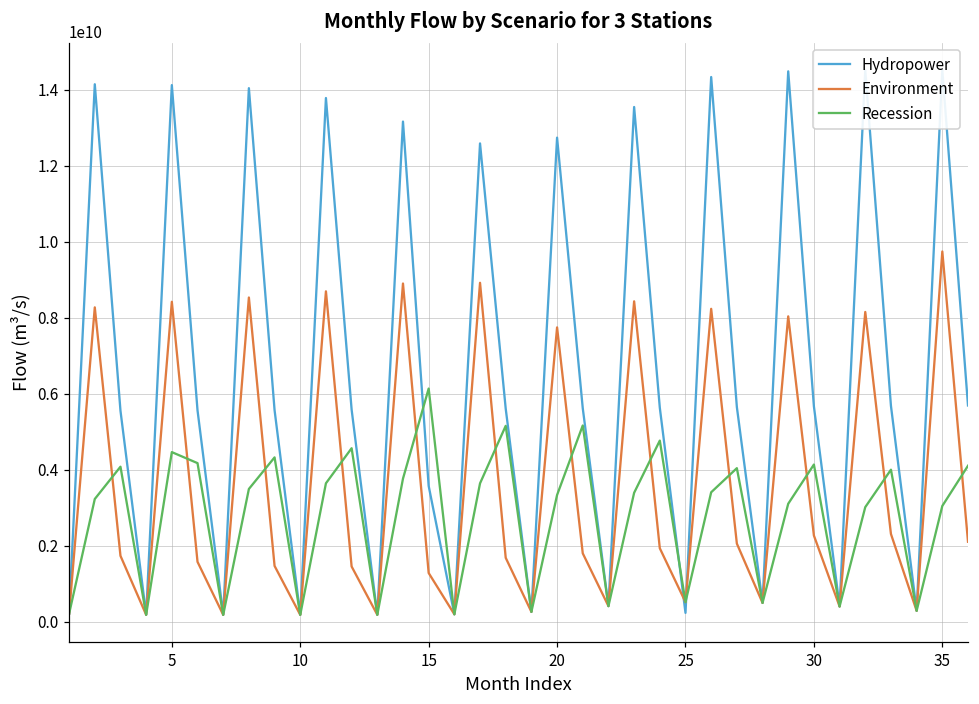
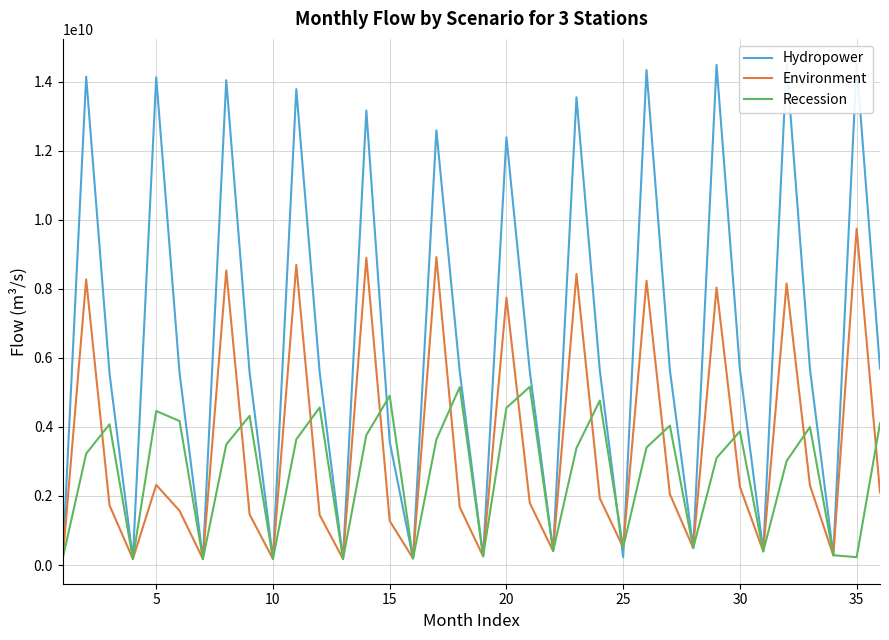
  {
    "Hydropower": {
      "5": 14100000000,
      "15": 3600000000,
-     "20": 12700000000,
+     "20": 12400000000,
      "25": 200000000,
      "30": 5700000000
    },
    "Environment": {
-     "5": 8400000000,
+     "5": 2300000000,
      "15": 1300000000,
      "20": 7700000000,
      "30": 2300000000,
      "35": 9700000000
    },
    "Recession": {
      "5": 4500000000,
-     "15": 6100000000,
-     "20": 3300000000,
-     "30": 4100000000,
-     "35": 3000000000
+     "15": 4900000000,
+     "20": 4600000000,
+     "30": 3900000000,
+     "35": 200000000
    }
  }
